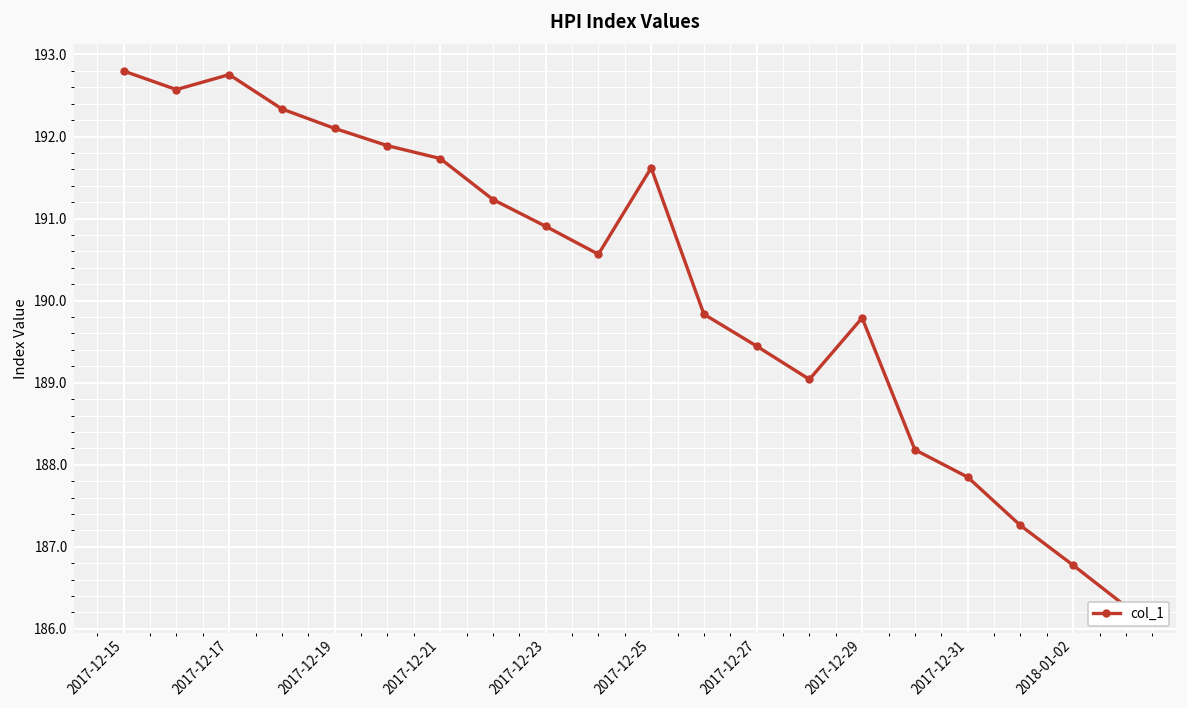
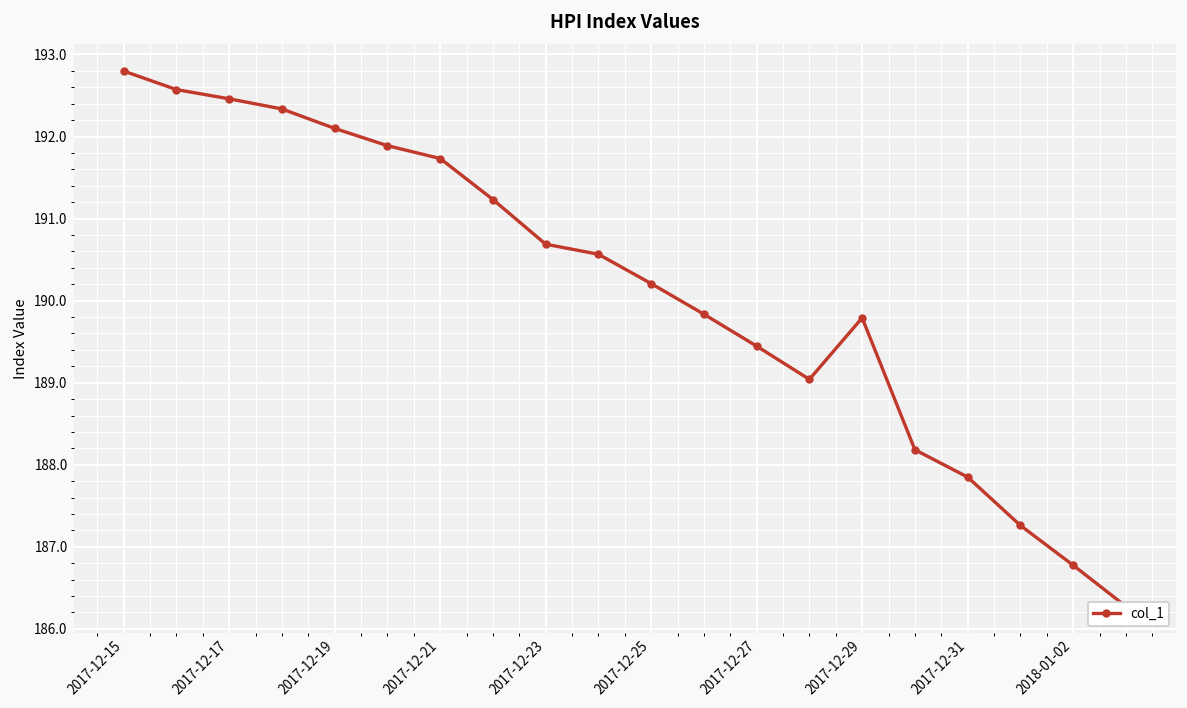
  {
    "2017-12-15": 192.8,
-   "2017-12-17": 192.8,
+   "2017-12-17": 192.5,
    "2017-12-19": 192.1,
    "2017-12-21": 191.7,
-   "2017-12-23": 190.9,
-   "2017-12-25": 191.6,
+   "2017-12-23": 190.7,
+   "2017-12-25": 190.2,
    "2017-12-27": 189.4,
    "2017-12-29": 189.8,
    "2017-12-31": 187.9,
    "2018-01-02": 186.8
  }
